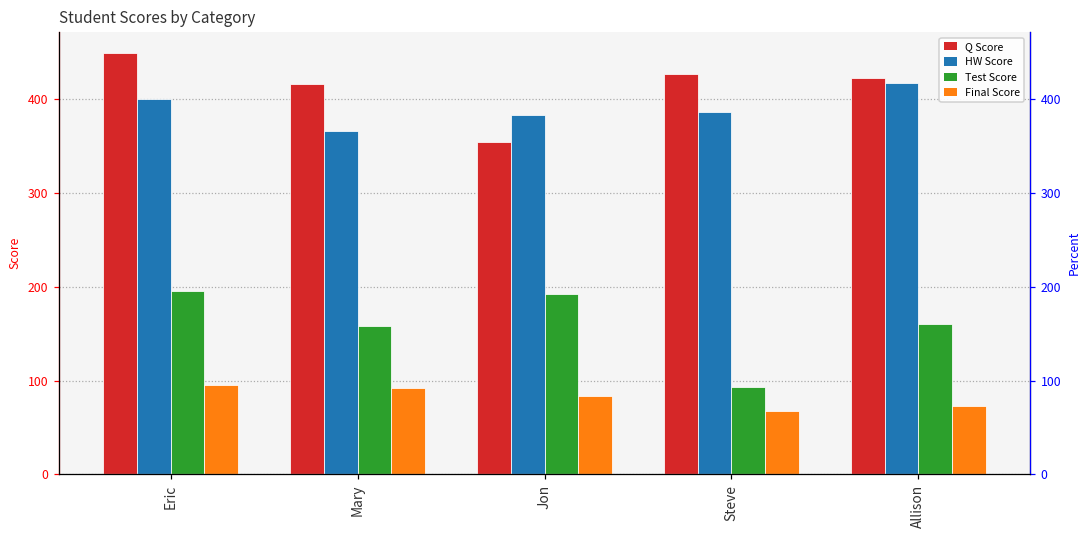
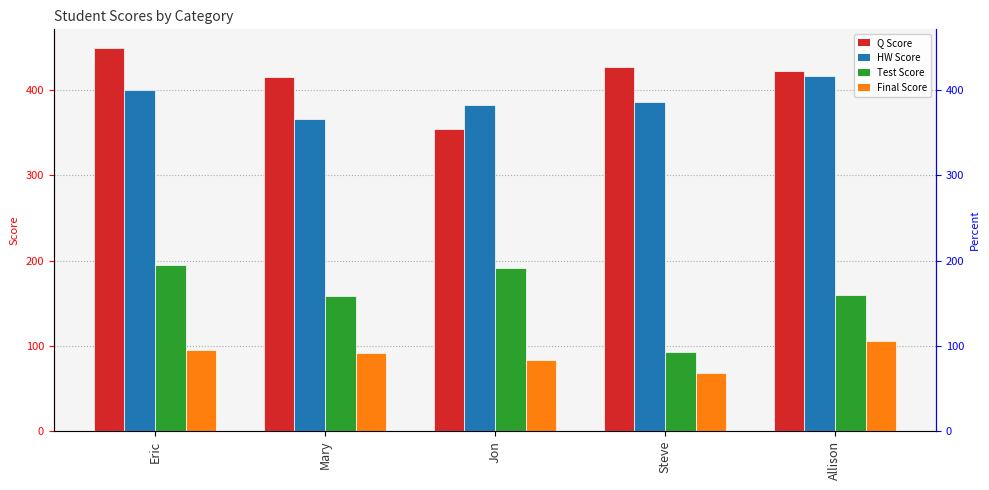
  {
    "Q Score": {
      "Eric": 450,
      "Mary": 420,
      "Jon": 350,
      "Steve": 430,
      "Allison": 420
    },
    "HW Score": {
      "Eric": 400,
      "Mary": 370,
      "Jon": 380,
      "Steve": 390,
      "Allison": 420
    },
    "Test Score": {
      "Eric": 200,
      "Mary": 160,
      "Jon": 190,
      "Steve": 90,
      "Allison": 160
    },
    "Final Score": {
      "Eric": 100,
      "Mary": 90,
      "Jon": 80,
      "Steve": 70,
-     "Allison": 70
+     "Allison": 110
    }
  }
